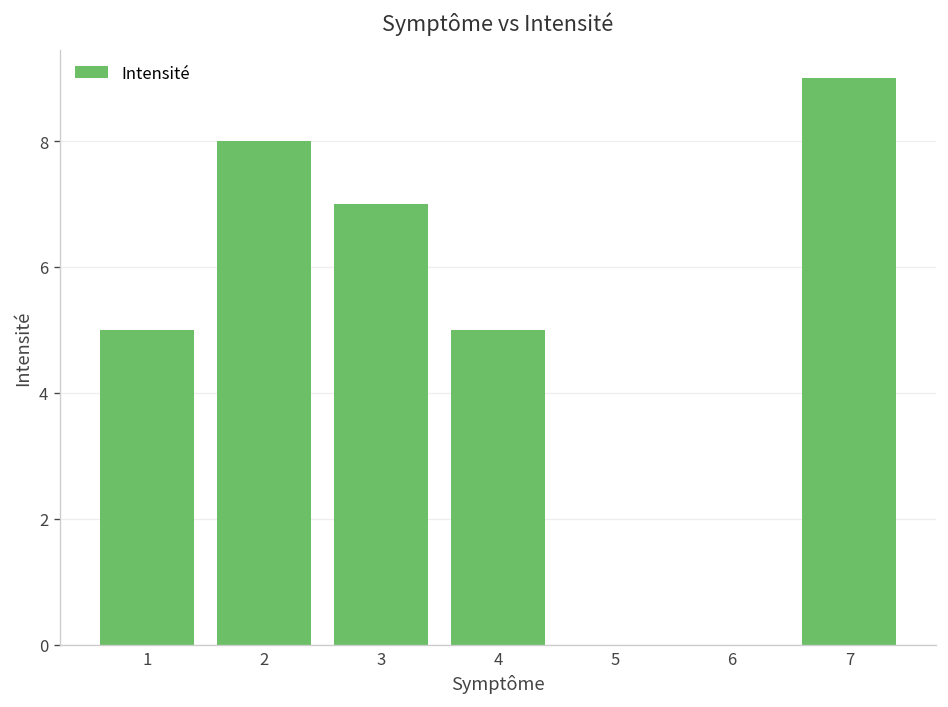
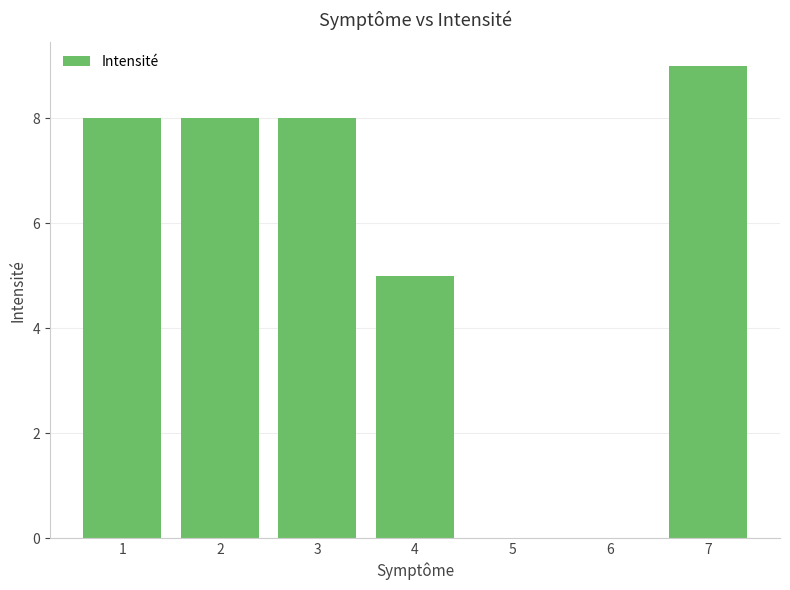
  {
-   "1": 5,
+   "1": 8,
    "2": 8,
-   "3": 7,
+   "3": 8,
    "4": 5,
    "5": 0,
    "6": 0,
    "7": 9
  }
